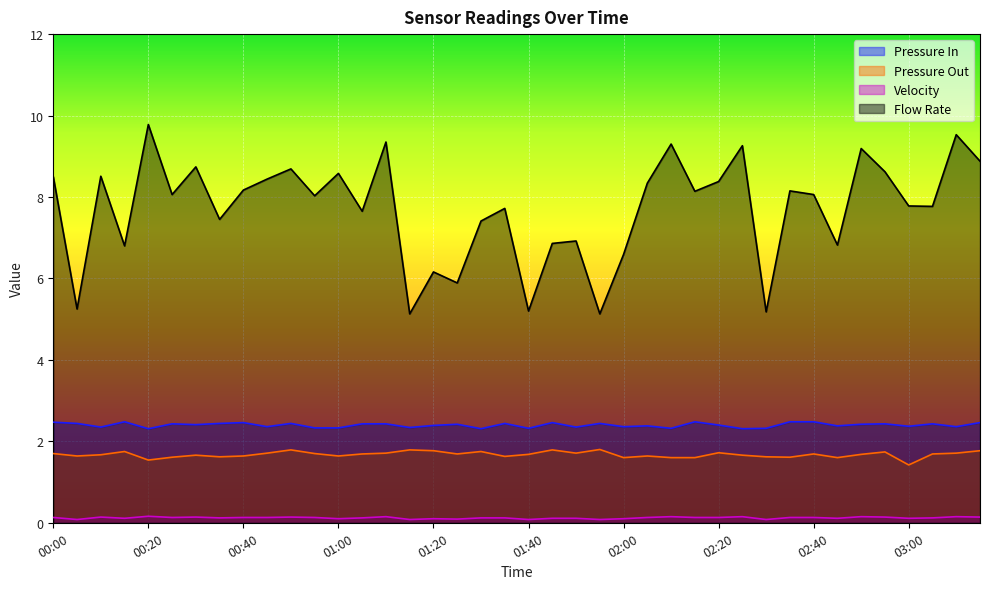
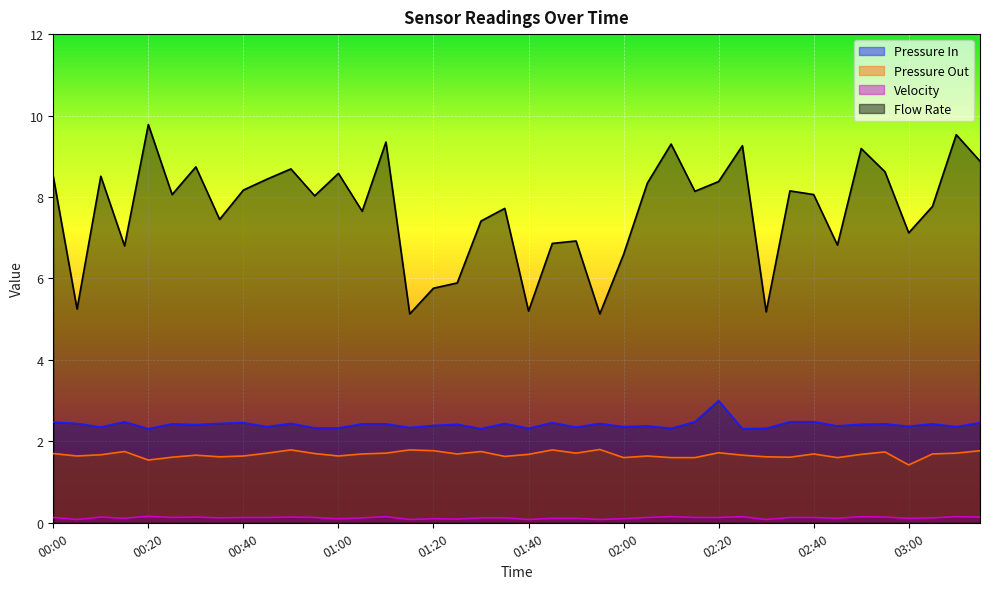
  {
    "Pressure In": {
      "00:00": 2.5,
      "00:20": 2.3,
      "00:40": 2.5,
      "01:00": 2.3,
      "01:20": 2.4,
      "01:40": 2.3,
      "02:00": 2.4,
-     "02:20": 2.4,
+     "02:20": 3.0,
      "02:40": 2.5,
      "03:00": 2.4
    },
    "Pressure Out": {
      "00:00": 1.7,
      "00:20": 1.5,
      "00:40": 1.6,
      "01:00": 1.6,
      "01:20": 1.8,
      "01:40": 1.7,
      "02:00": 1.6,
      "02:20": 1.7,
      "02:40": 1.7,
      "03:00": 1.4
    },
    "Velocity": {
      "00:00": 0.1,
      "00:20": 0.2,
      "00:40": 0.1,
      "01:00": 0.1,
      "01:20": 0.1,
      "01:40": 0.1,
      "02:00": 0.1,
      "02:20": 0.1,
      "02:40": 0.1,
      "03:00": 0.1
    },
    "Flow Rate": {
      "00:00": 8.5,
      "00:20": 9.8,
      "00:40": 8.2,
      "01:00": 8.6,
-     "01:20": 6.2,
+     "01:20": 5.8,
      "01:40": 5.2,
      "02:00": 6.6,
      "02:20": 8.4,
      "02:40": 8.1,
-     "03:00": 7.8
+     "03:00": 7.1
    }
  }
